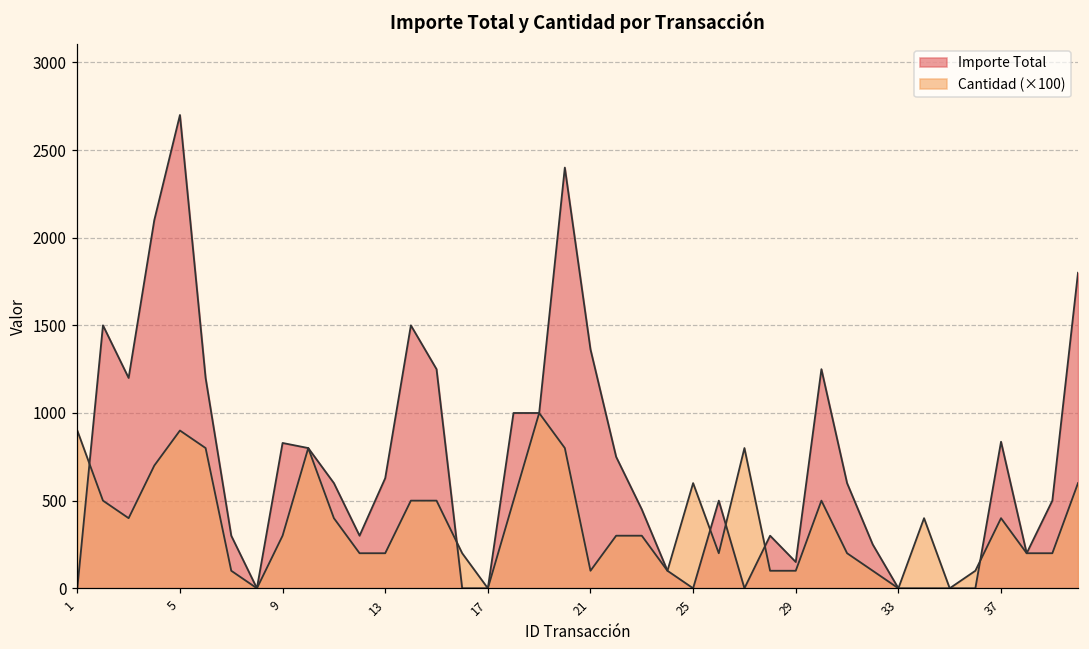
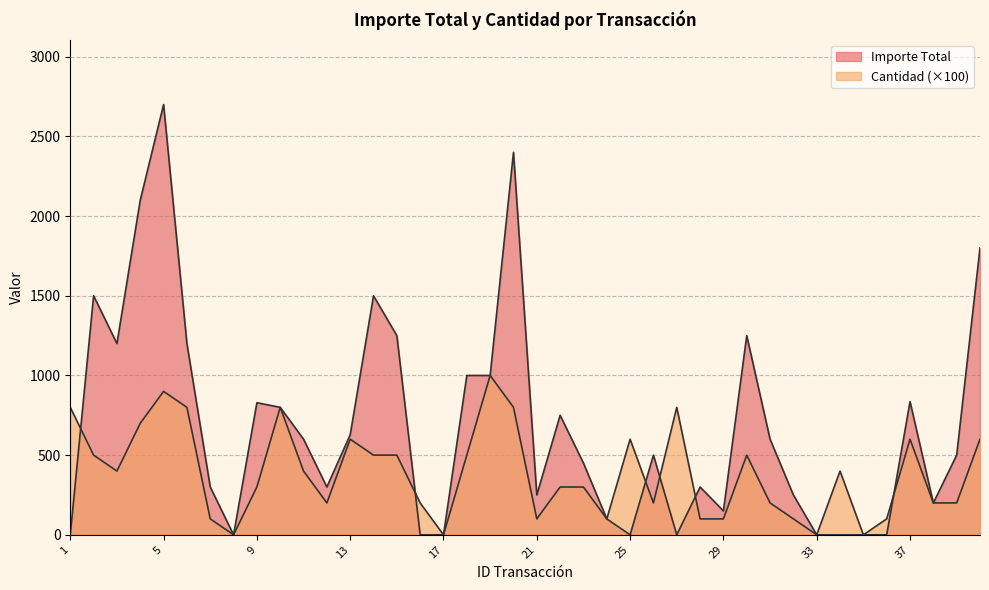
  {
    "Importe Total": {
      "1": 0,
      "5": 2700,
      "9": 830,
      "13": 630,
-     "21": 1360,
+     "21": 250,
      "25": 0,
      "29": 150,
      "37": 840
    },
    "Cantidad (×100)": {
-     "1": 900,
+     "1": 800,
      "5": 900,
      "9": 300,
-     "13": 200,
+     "13": 600,
      "21": 100,
      "25": 600,
      "29": 100,
-     "37": 400
+     "37": 600
    }
  }
